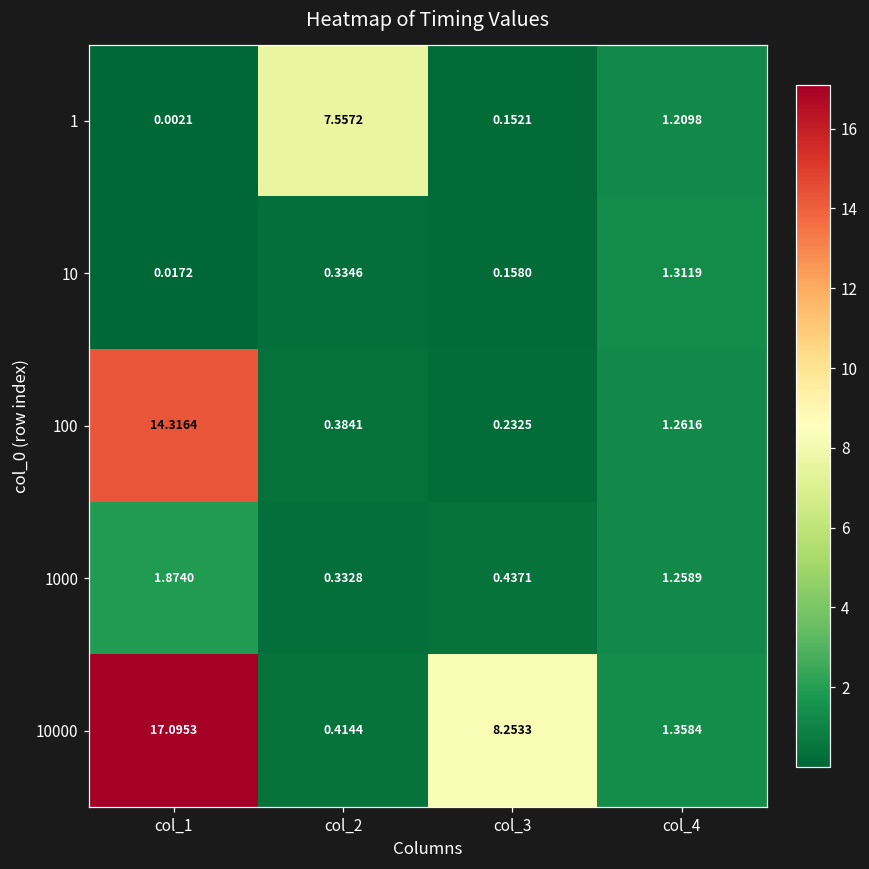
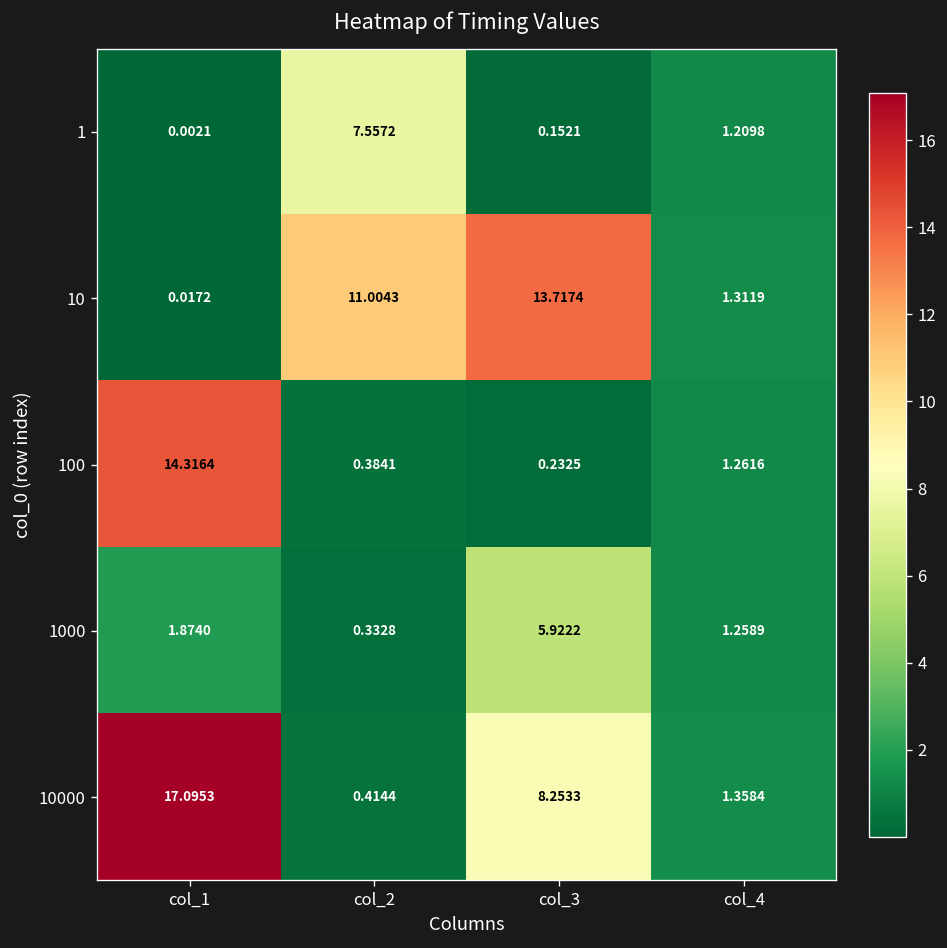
  {
    "1": {
      "col_1": 0.0021,
      "col_2": 7.5572,
      "col_3": 0.1521,
      "col_4": 1.2098
    },
    "10": {
      "col_1": 0.0172,
-     "col_2": 0.3346,
-     "col_3": 0.1580,
+     "col_2": 11.0043,
+     "col_3": 13.7174,
      "col_4": 1.3119
    },
    "100": {
      "col_1": 14.3164,
      "col_2": 0.3841,
      "col_3": 0.2325,
      "col_4": 1.2616
    },
    "1000": {
      "col_1": 1.8740,
      "col_2": 0.3328,
-     "col_3": 0.4371,
+     "col_3": 5.9222,
      "col_4": 1.2589
    },
    "10000": {
      "col_1": 17.0953,
      "col_2": 0.4144,
      "col_3": 8.2533,
      "col_4": 1.3584
    }
  }
